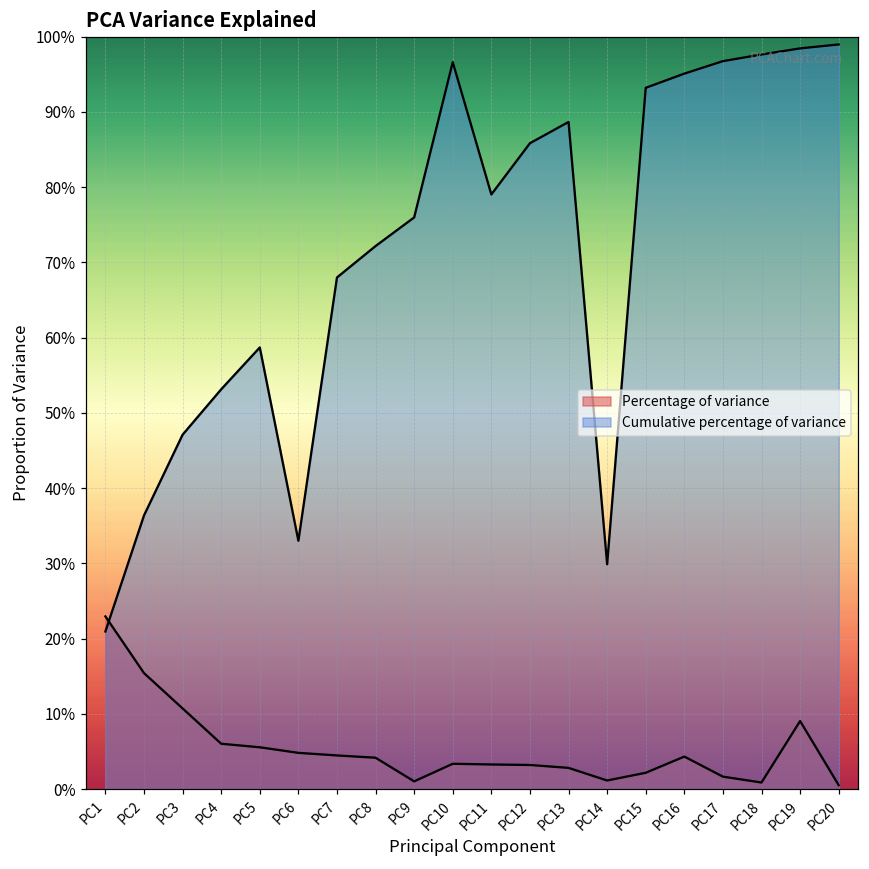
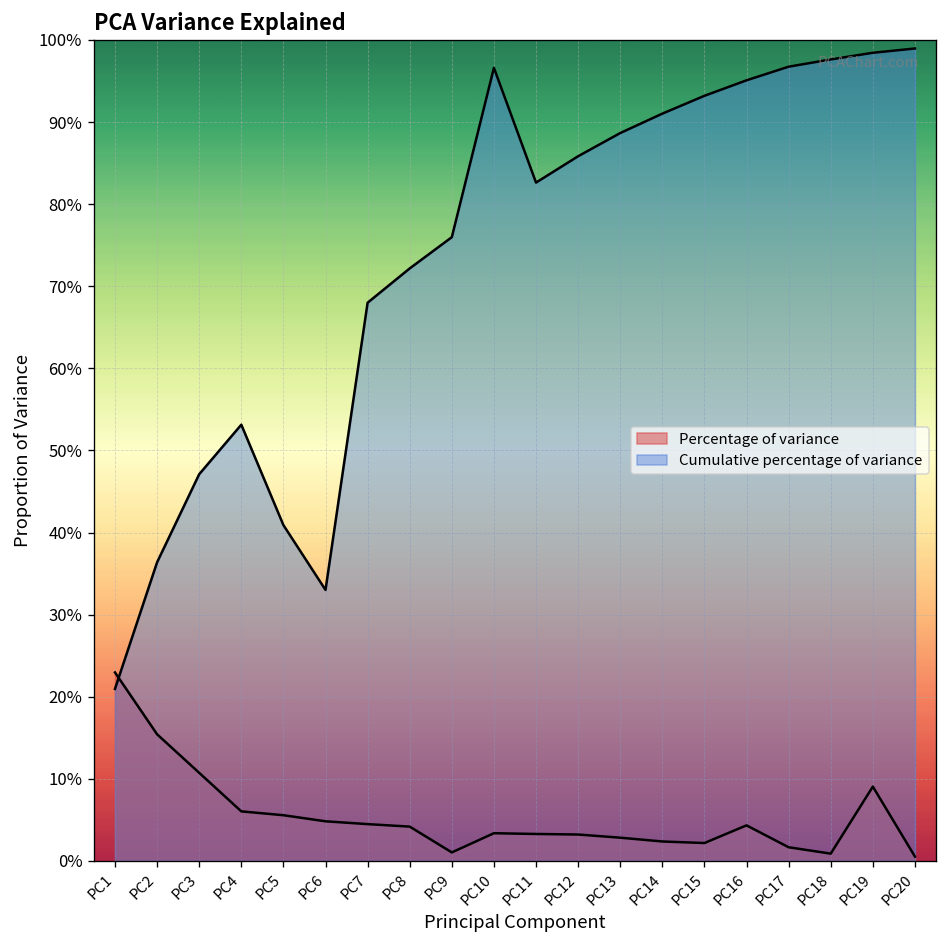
  {
    "Percentage of variance": {
      "PC1": "23%",
      "PC2": "15%",
      "PC3": "11%",
      "PC4": "6%",
      "PC5": "6%",
      "PC6": "5%",
      "PC7": "4%",
      "PC8": "4%",
      "PC9": "1%",
      "PC10": "3%",
      "PC11": "3%",
      "PC12": "3%",
      "PC13": "3%",
-     "PC14": "1%",
+     "PC14": "2%",
      "PC15": "2%",
      "PC16": "4%",
      "PC17": "2%",
      "PC18": "1%",
      "PC19": "9%",
      "PC20": "1%"
    },
    "Cumulative percentage of variance": {
      "PC1": "21%",
      "PC2": "36%",
      "PC3": "47%",
      "PC4": "53%",
-     "PC5": "59%",
+     "PC5": "41%",
      "PC6": "33%",
      "PC7": "68%",
      "PC8": "72%",
      "PC9": "76%",
      "PC10": "97%",
-     "PC11": "79%",
+     "PC11": "83%",
      "PC12": "86%",
      "PC13": "89%",
-     "PC14": "30%",
+     "PC14": "91%",
      "PC15": "93%",
      "PC16": "95%",
      "PC17": "97%",
      "PC18": "98%",
      "PC19": "98%",
      "PC20": "99%"
    }
  }
